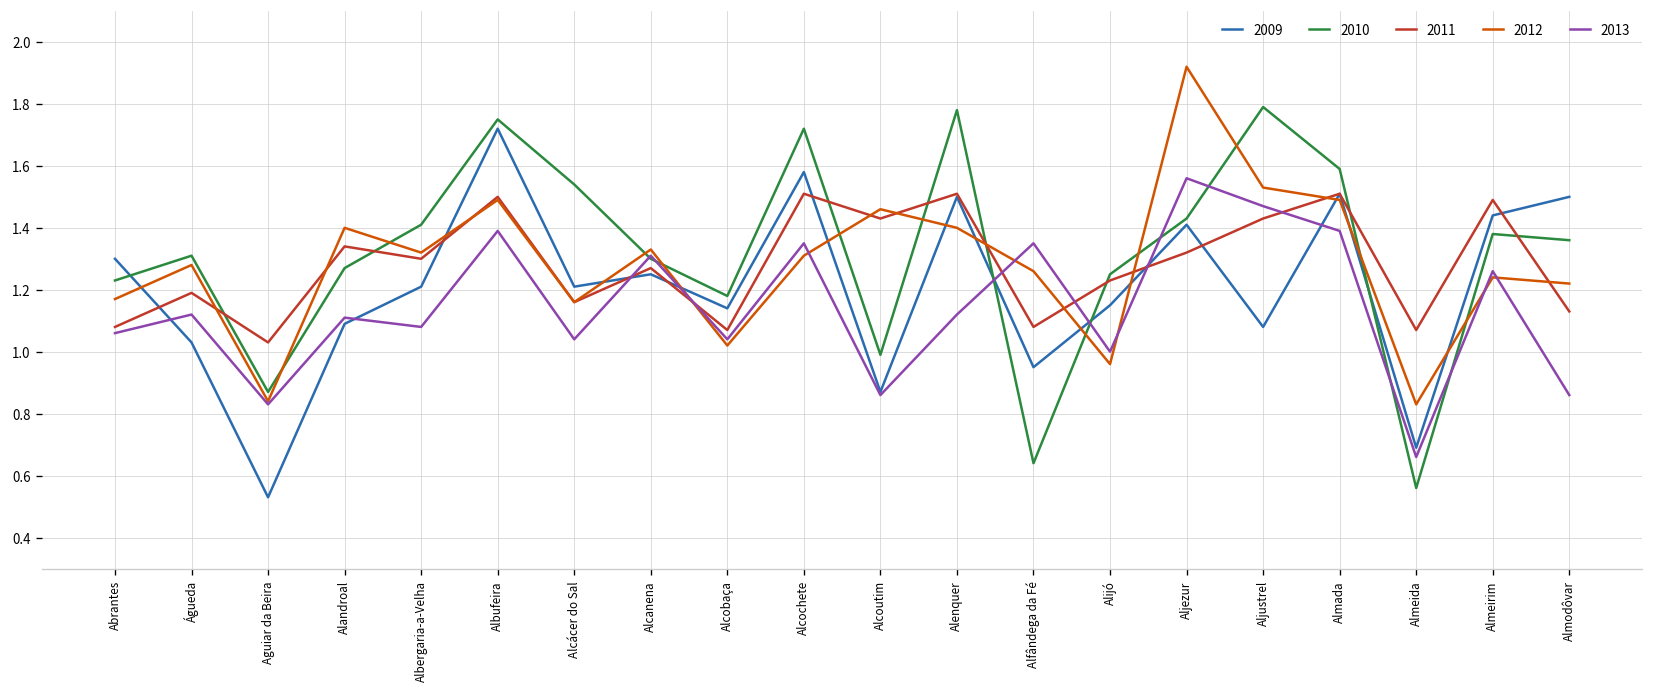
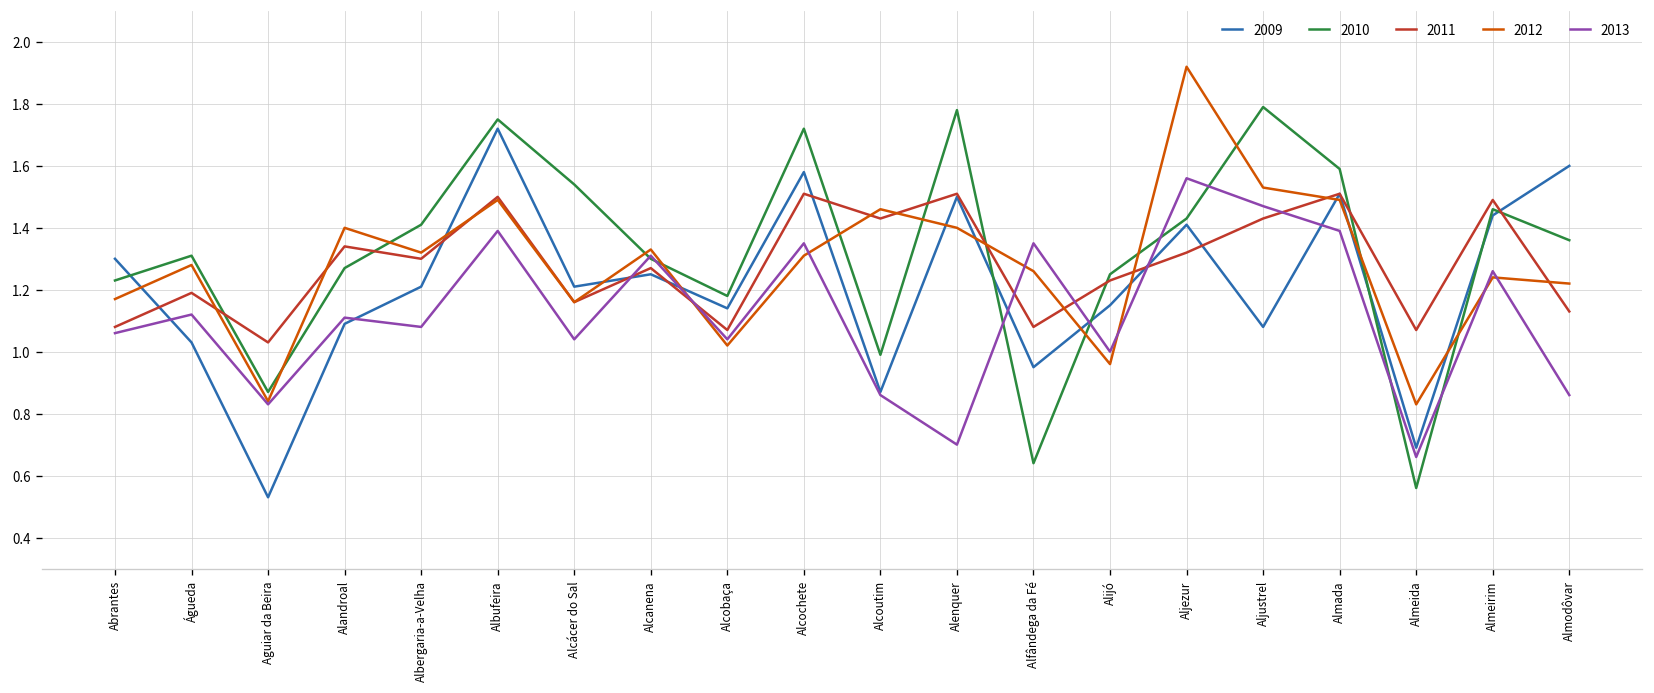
  {
    "2009": {
      "Abrantes": 1.3,
      "Águeda": 1.03,
      "Aguiar da Beira": 0.53,
      "Alandroal": 1.09,
      "Albergaria-a-Velha": 1.21,
      "Albufeira": 1.72,
      "Alcácer do Sal": 1.21,
      "Alcanena": 1.25,
      "Alcobaça": 1.14,
      "Alcochete": 1.58,
      "Alcoutim": 0.87,
      "Alenquer": 1.5,
      "Alfândega da Fé": 0.95,
      "Alijó": 1.15,
      "Aljezur": 1.41,
      "Aljustrel": 1.08,
      "Almeida": 0.69,
      "Almeirim": 1.44,
-     "Almodôvar": 1.5
+     "Almodôvar": 1.6
    },
    "2010": {
      "Abrantes": 1.23,
      "Águeda": 1.31,
      "Aguiar da Beira": 0.87,
      "Alandroal": 1.27,
      "Albergaria-a-Velha": 1.41,
      "Albufeira": 1.75,
      "Alcácer do Sal": 1.54,
      "Alcanena": 1.30,
      "Alcobaça": 1.18,
      "Alcochete": 1.72,
      "Alcoutim": 0.99,
      "Alenquer": 1.78,
      "Alfândega da Fé": 0.64,
      "Alijó": 1.25,
      "Aljezur": 1.43,
      "Aljustrel": 1.79,
      "Almada": 1.59,
      "Almeida": 0.56,
-     "Almeirim": 1.38,
+     "Almeirim": 1.46,
      "Almodôvar": 1.36
    },
    "2013": {
      "Abrantes": 1.06,
      "Águeda": 1.12,
      "Aguiar da Beira": 0.83,
      "Alandroal": 1.11,
      "Albergaria-a-Velha": 1.08,
      "Albufeira": 1.39,
      "Alcácer do Sal": 1.04,
      "Alcanena": 1.31,
      "Alcobaça": 1.04,
      "Alcochete": 1.35,
      "Alcoutim": 0.86,
-     "Alenquer": 1.12,
+     "Alenquer": 0.70,
      "Alfândega da Fé": 1.35,
      "Alijó": 1.00,
      "Aljezur": 1.56,
      "Aljustrel": 1.47,
      "Almada": 1.39,
      "Almeida": 0.66,
      "Almeirim": 1.26,
      "Almodôvar": 0.86
    }
  }
